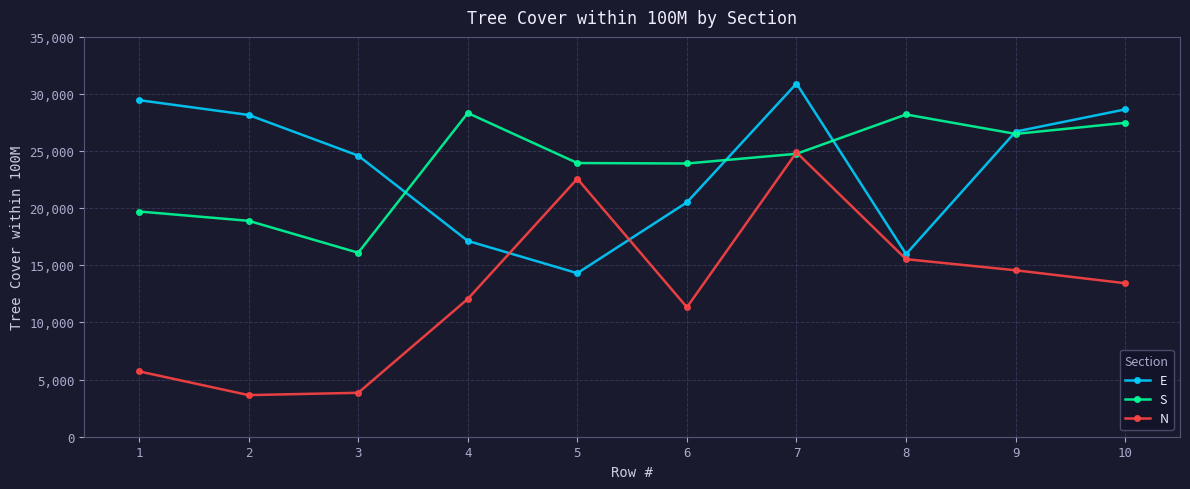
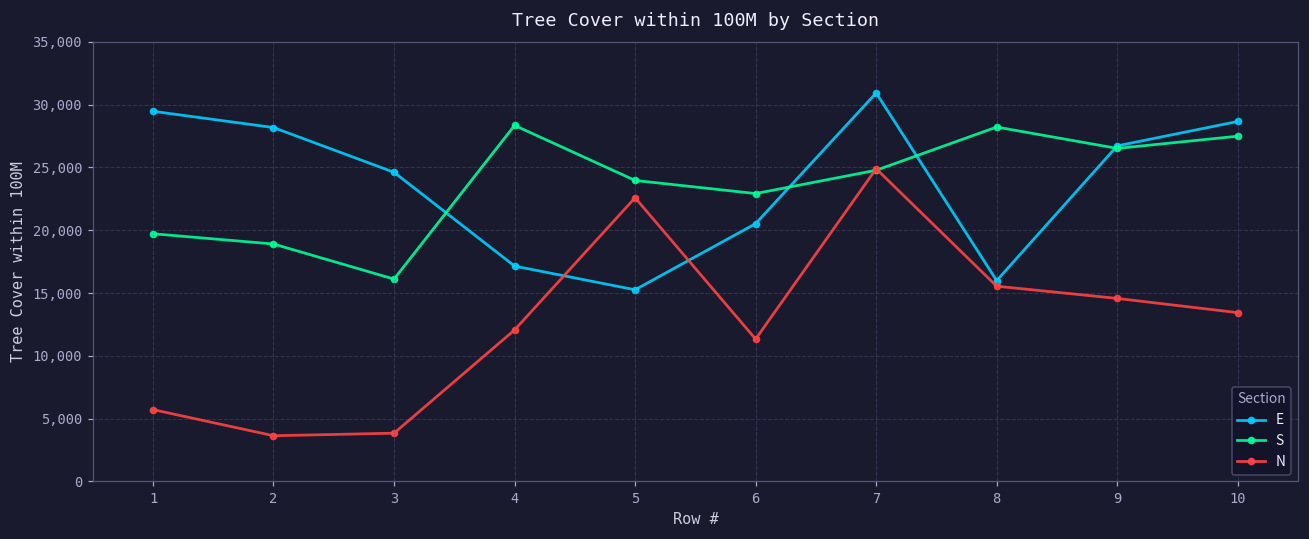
  {
    "E": {
      "1": "29,500",
      "2": "28,200",
      "3": "24,600",
      "4": "17,100",
-     "5": "14,300",
+     "5": "15,300",
      "6": "20,500",
      "7": "30,900",
      "8": "16,000",
      "10": "28,700"
    },
    "S": {
      "1": "19,700",
      "2": "18,900",
      "3": "16,100",
      "4": "28,300",
      "5": "24,000",
-     "6": "23,900",
+     "6": "22,900",
      "8": "28,200",
      "10": "27,500"
    },
    "N": {
      "1": "5,700",
      "2": "3,600",
      "3": "3,800",
      "4": "12,100",
      "5": "22,600",
      "6": "11,300",
      "8": "15,500",
      "9": "14,600",
      "10": "13,400"
    }
  }
